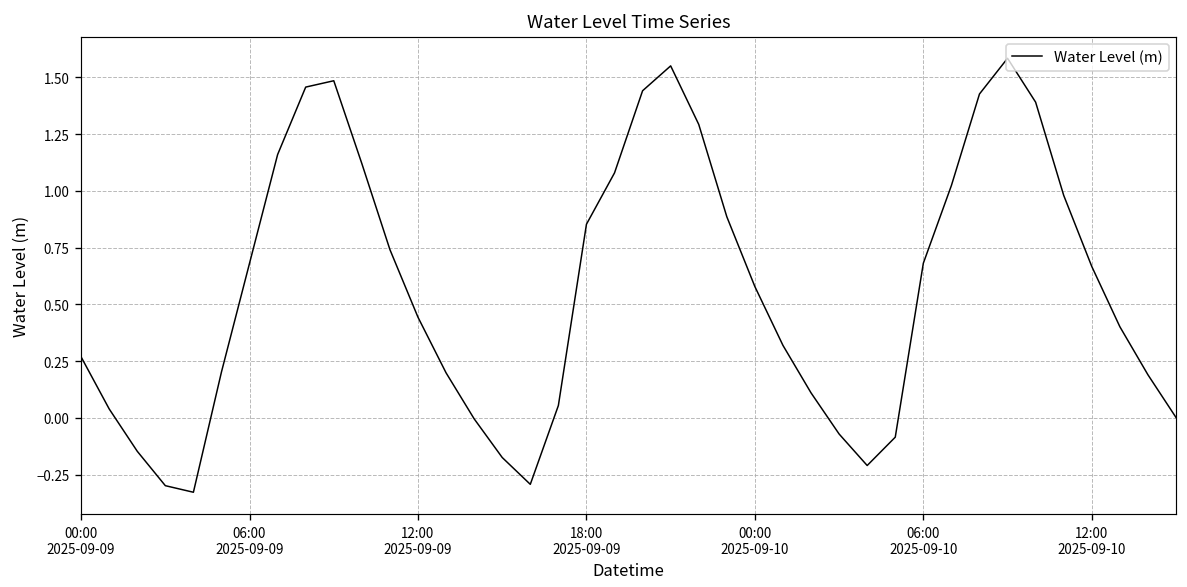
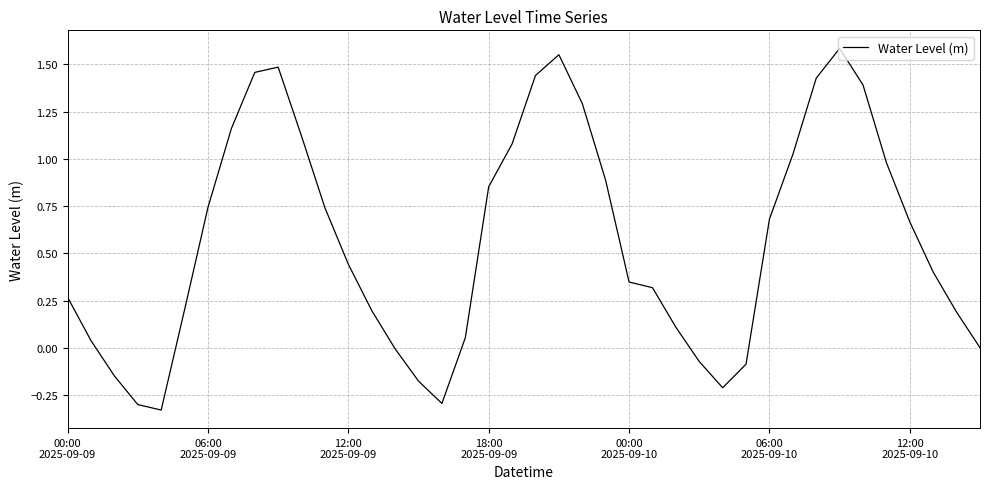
  {
    "00:00 2025-09-09": 0.27,
-   "06:00 2025-09-09": 0.68,
+   "06:00 2025-09-09": 0.74,
    "12:00 2025-09-09": 0.44,
    "18:00 2025-09-09": 0.85,
-   "00:00 2025-09-10": 0.58,
+   "00:00 2025-09-10": 0.35,
    "06:00 2025-09-10": 0.68,
    "12:00 2025-09-10": 0.67
  }
